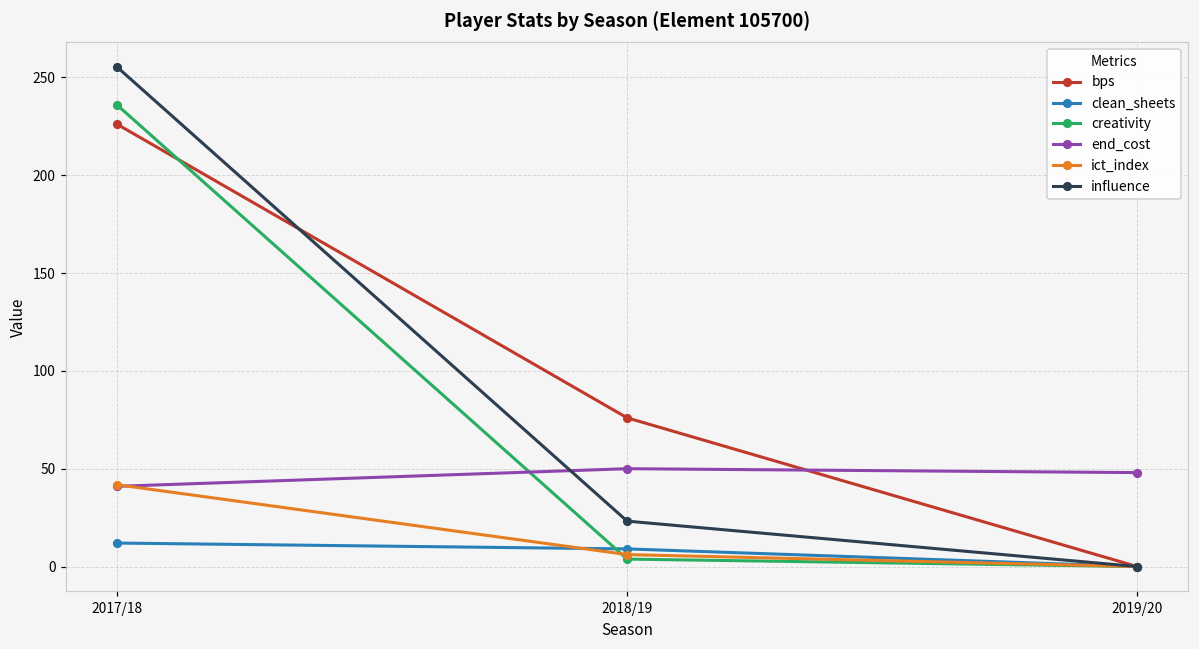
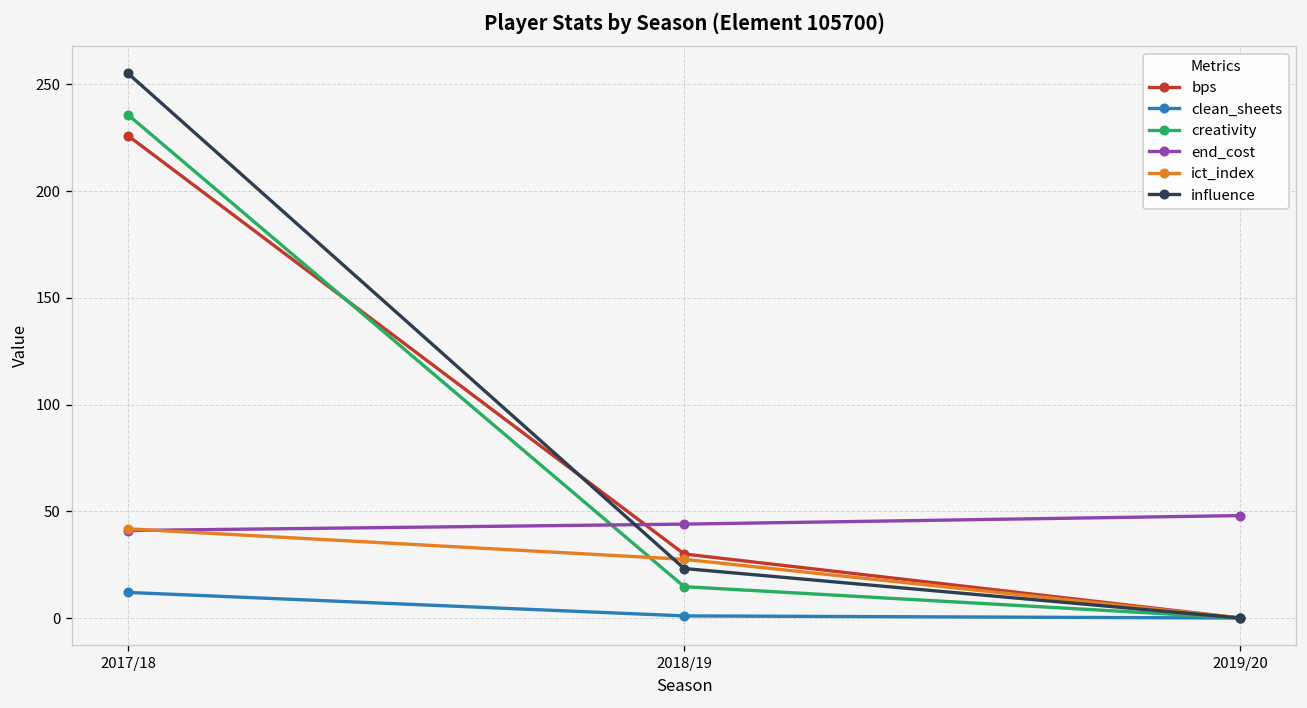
  {
    "bps": {
      "2017/18": 226,
-     "2018/19": 76
+     "2018/19": 30
    },
    "clean_sheets": {
      "2017/18": 12,
-     "2018/19": 9
+     "2018/19": 1
    },
    "creativity": {
      "2017/18": 236,
-     "2018/19": 4
+     "2018/19": 15
    },
    "end_cost": {
-     "2018/19": 50,
+     "2018/19": 44,
      "2019/20": 48
    },
    "ict_index": {
-     "2018/19": 6
+     "2018/19": 28
    },
    "influence": {
      "2017/18": 255,
      "2018/19": 23
    }
  }
